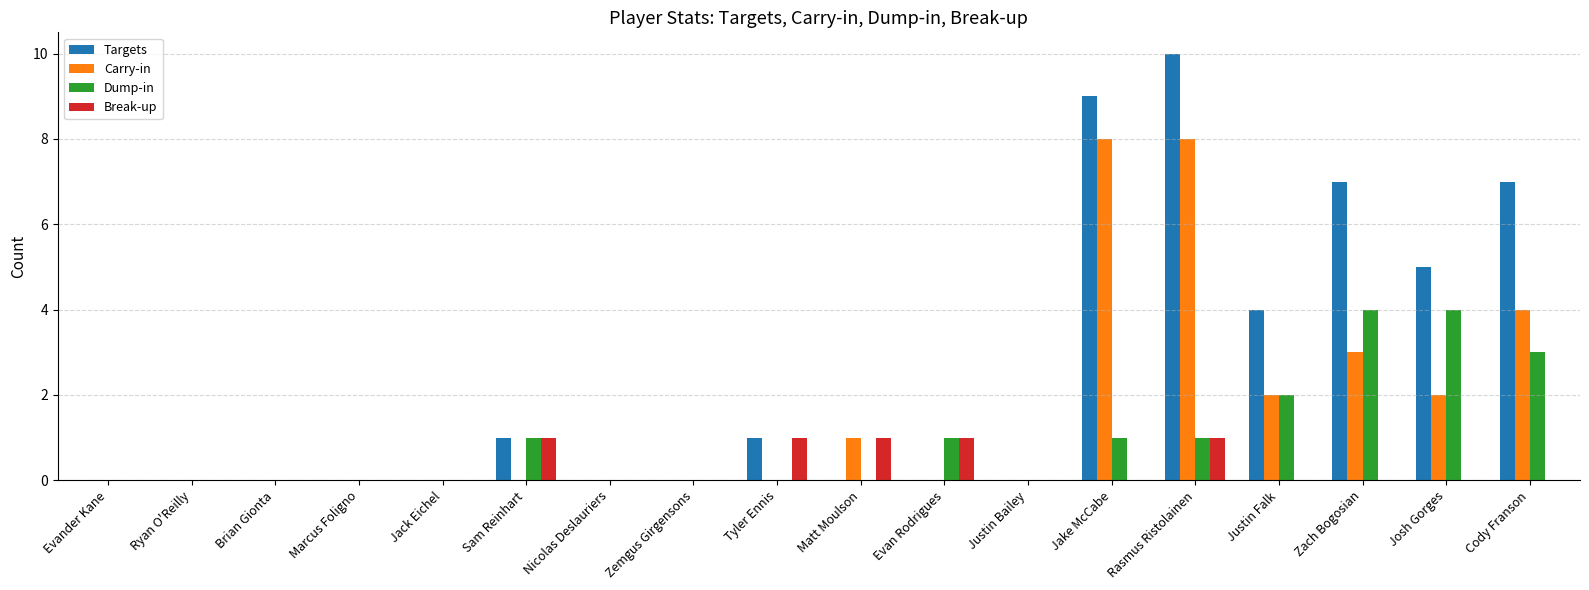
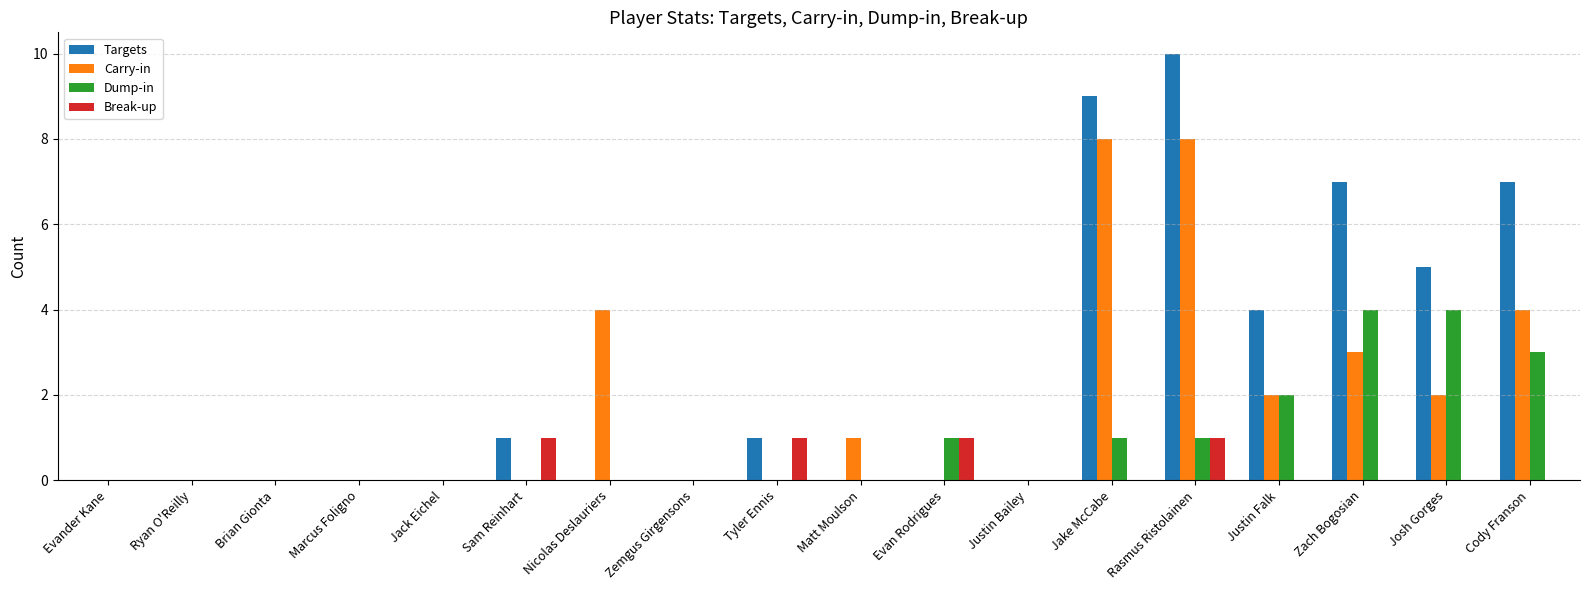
  {
    "Targets": {
      "Evander Kane": 0,
      "Ryan O'Reilly": 0,
      "Brian Gionta": 0,
      "Marcus Foligno": 0,
      "Jack Eichel": 0,
      "Sam Reinhart": 1,
      "Nicolas Deslauriers": 0,
      "Zemgus Girgensons": 0,
      "Tyler Ennis": 1,
      "Matt Moulson": 0,
      "Evan Rodrigues": 0,
      "Justin Bailey": 0,
      "Jake McCabe": 9,
      "Rasmus Ristolainen": 10,
      "Justin Falk": 4,
      "Zach Bogosian": 7,
      "Josh Gorges": 5,
      "Cody Franson": 7
    },
    "Carry-in": {
      "Evander Kane": 0,
      "Ryan O'Reilly": 0,
      "Brian Gionta": 0,
      "Marcus Foligno": 0,
      "Jack Eichel": 0,
      "Sam Reinhart": 0,
-     "Nicolas Deslauriers": 0,
+     "Nicolas Deslauriers": 4,
      "Zemgus Girgensons": 0,
      "Tyler Ennis": 0,
      "Matt Moulson": 1,
      "Evan Rodrigues": 0,
      "Justin Bailey": 0,
      "Jake McCabe": 8,
      "Rasmus Ristolainen": 8,
      "Justin Falk": 2,
      "Zach Bogosian": 3,
      "Josh Gorges": 2,
      "Cody Franson": 4
    },
    "Dump-in": {
      "Evander Kane": 0,
      "Ryan O'Reilly": 0,
      "Brian Gionta": 0,
      "Marcus Foligno": 0,
      "Jack Eichel": 0,
-     "Sam Reinhart": 1,
+     "Sam Reinhart": 0,
      "Nicolas Deslauriers": 0,
      "Zemgus Girgensons": 0,
      "Tyler Ennis": 0,
      "Matt Moulson": 0,
      "Evan Rodrigues": 1,
      "Justin Bailey": 0,
      "Jake McCabe": 1,
      "Rasmus Ristolainen": 1,
      "Justin Falk": 2,
      "Zach Bogosian": 4,
      "Josh Gorges": 4,
      "Cody Franson": 3
    },
    "Break-up": {
      "Evander Kane": 0,
      "Ryan O'Reilly": 0,
      "Brian Gionta": 0,
      "Marcus Foligno": 0,
      "Jack Eichel": 0,
      "Sam Reinhart": 1,
      "Nicolas Deslauriers": 0,
      "Zemgus Girgensons": 0,
      "Tyler Ennis": 1,
-     "Matt Moulson": 1,
+     "Matt Moulson": 0,
      "Evan Rodrigues": 1,
      "Justin Bailey": 0,
      "Jake McCabe": 0,
      "Rasmus Ristolainen": 1,
      "Justin Falk": 0,
      "Zach Bogosian": 0,
      "Josh Gorges": 0,
      "Cody Franson": 0
    }
  }
